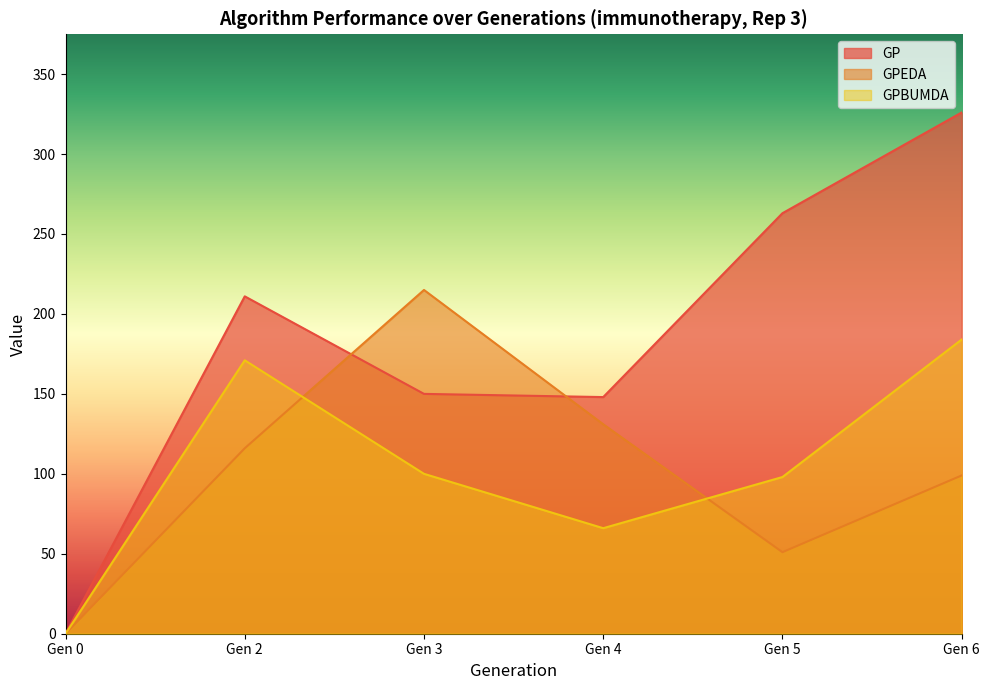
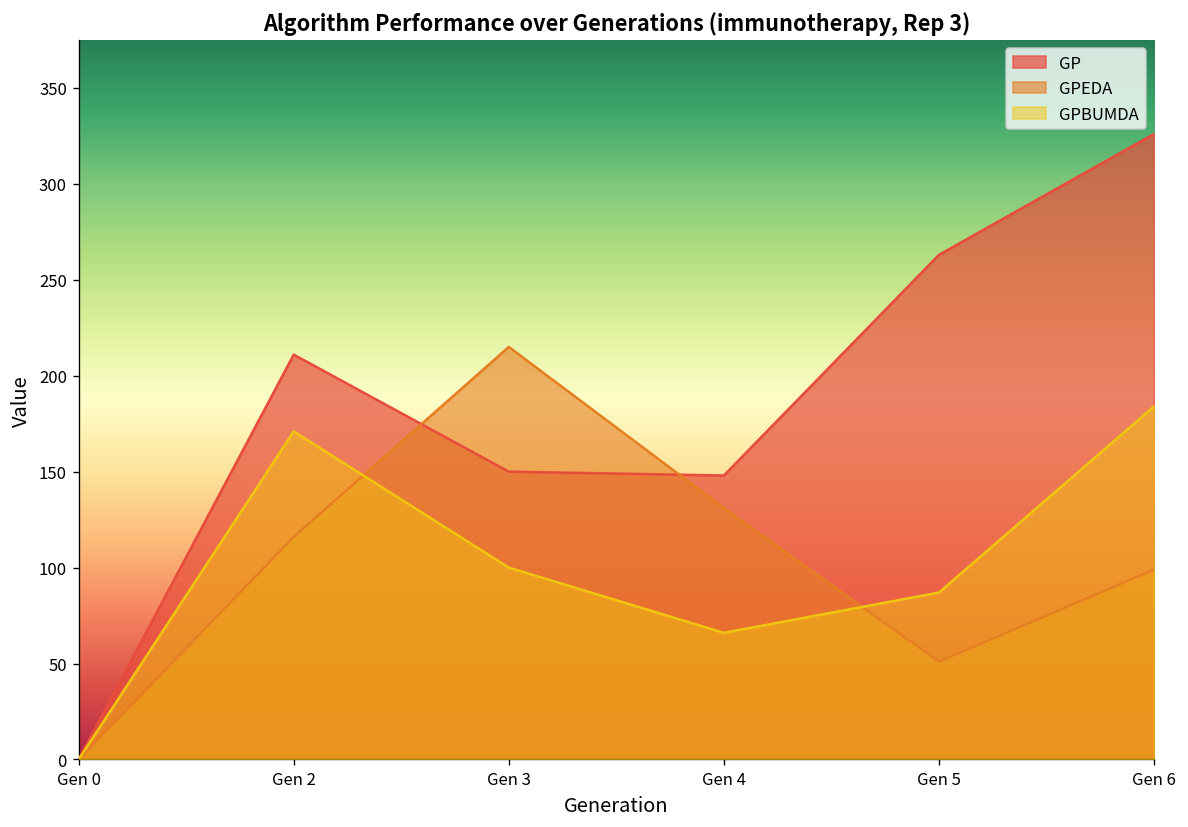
  {
    "GPBUMDA": {
      "Gen 2": 171,
      "Gen 3": 100,
      "Gen 4": 66,
-     "Gen 5": 98,
+     "Gen 5": 87,
      "Gen 6": 184
    }
  }
